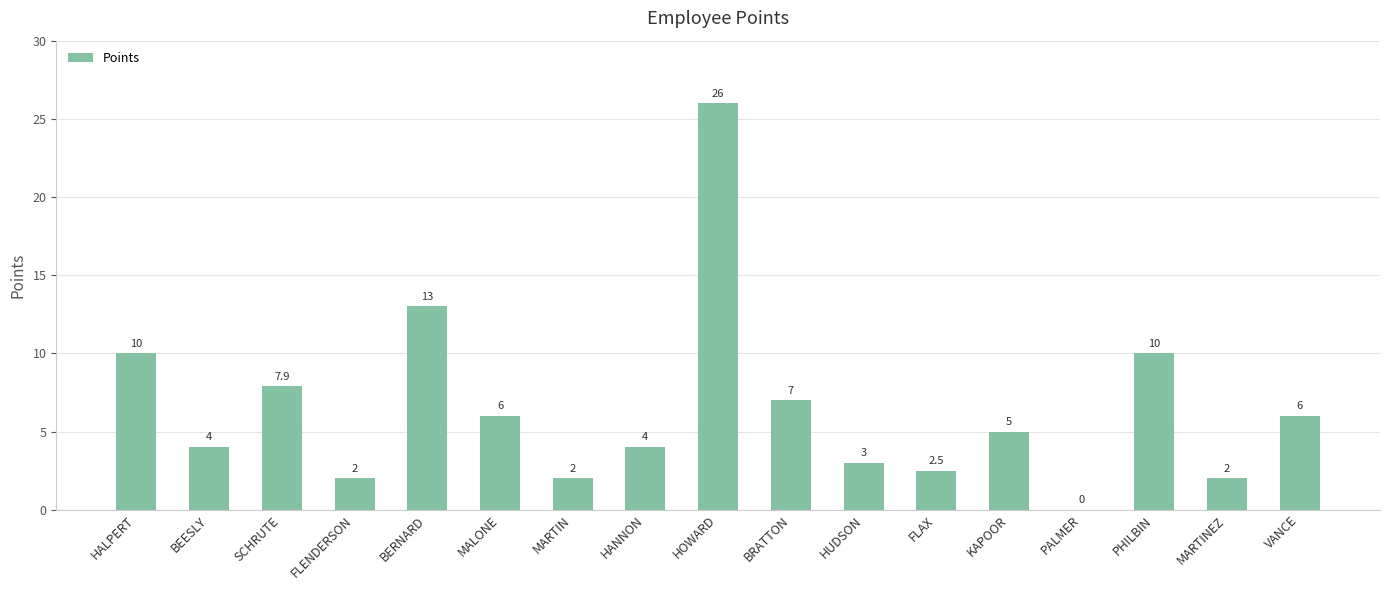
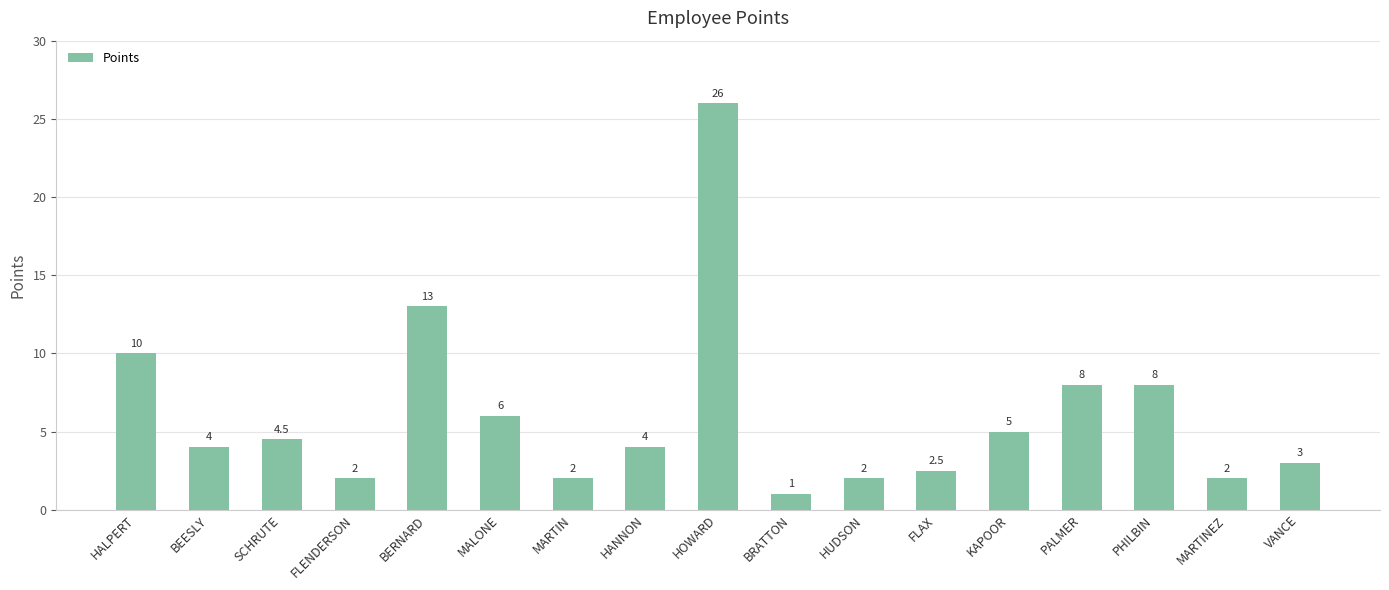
  {
    "HALPERT": 10,
    "BEESLY": 4,
-   "SCHRUTE": 7.9,
+   "SCHRUTE": 4.5,
    "FLENDERSON": 2,
    "BERNARD": 13,
    "MALONE": 6,
    "MARTIN": 2,
    "HANNON": 4,
    "HOWARD": 26,
-   "BRATTON": 7,
-   "HUDSON": 3,
+   "BRATTON": 1,
+   "HUDSON": 2,
    "FLAX": 2.5,
    "KAPOOR": 5,
-   "PALMER": 0,
-   "PHILBIN": 10,
+   "PALMER": 8,
+   "PHILBIN": 8,
    "MARTINEZ": 2,
-   "VANCE": 6
+   "VANCE": 3
  }
